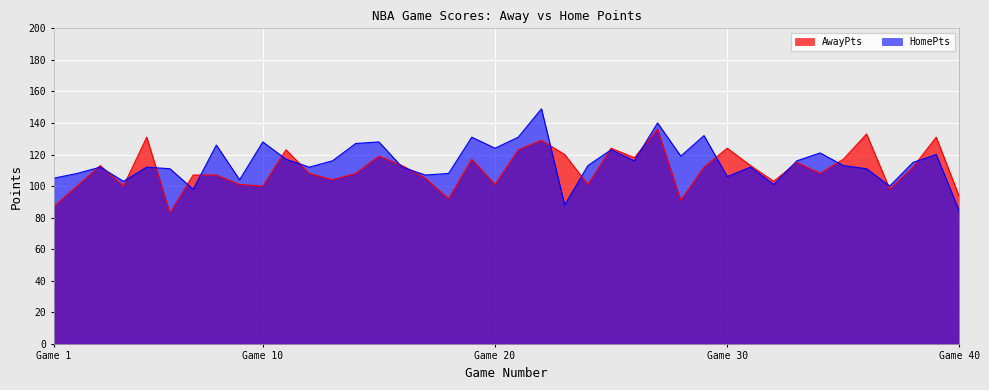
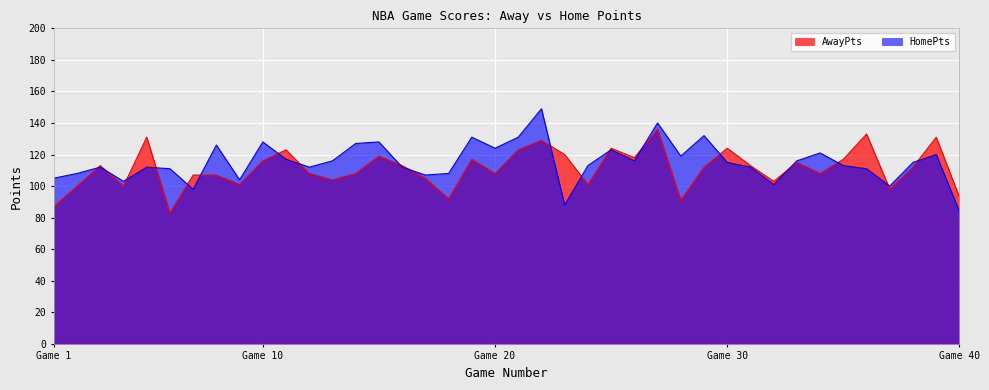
  {
    "AwayPts": {
      "Game 1": 87,
-     "Game 10": 100,
-     "Game 20": 101,
+     "Game 10": 116,
+     "Game 20": 108,
      "Game 30": 124,
      "Game 40": 93
    },
    "HomePts": {
      "Game 1": 105,
      "Game 10": 128,
      "Game 20": 124,
-     "Game 30": 106,
+     "Game 30": 115,
      "Game 40": 84
    }
  }
